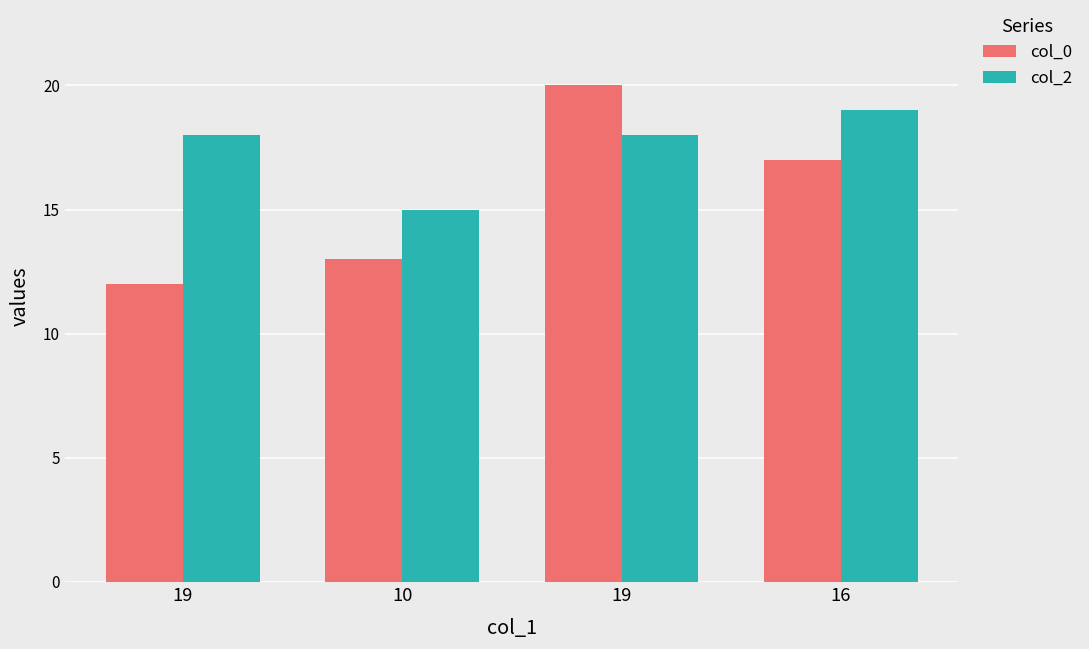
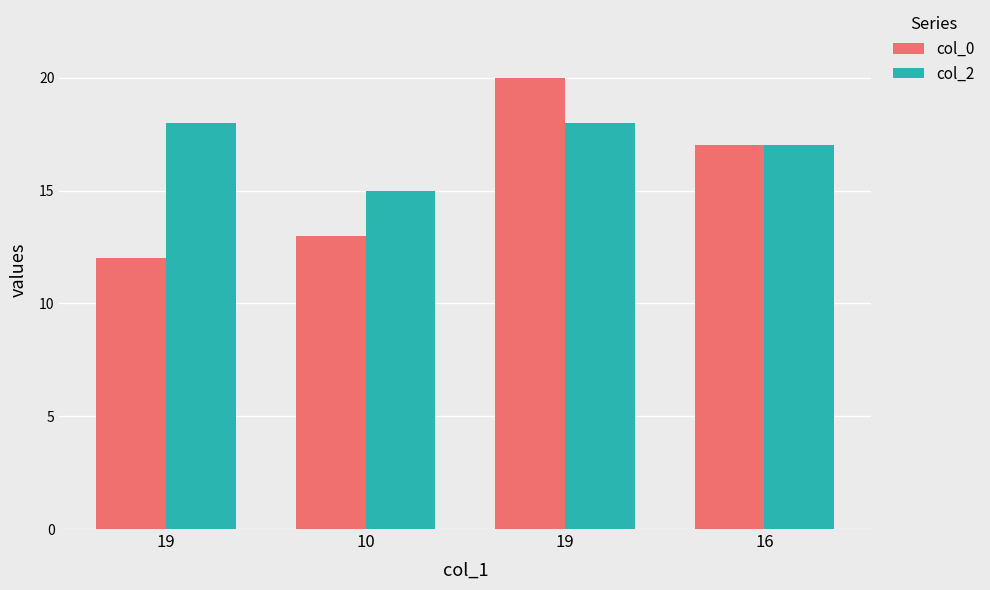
  {
    "col_0": {
      "10": 13,
      "16": 17
    },
    "col_2": {
      "10": 15,
-     "16": 19
+     "16": 17
    }
  }
